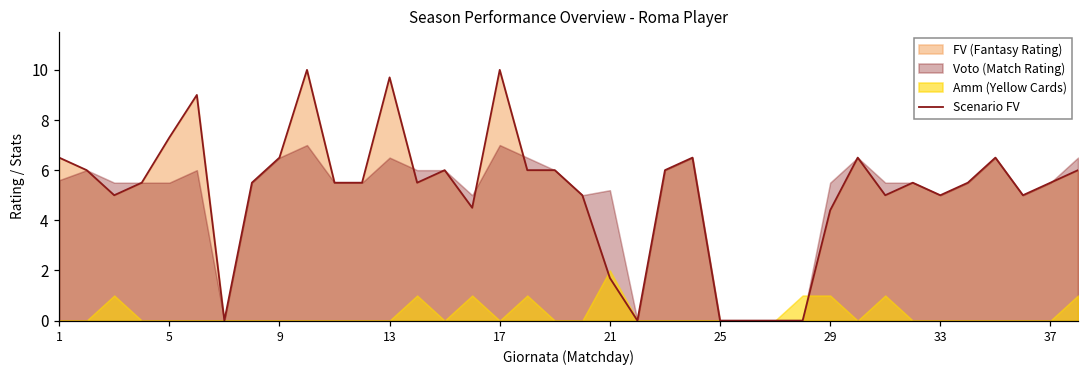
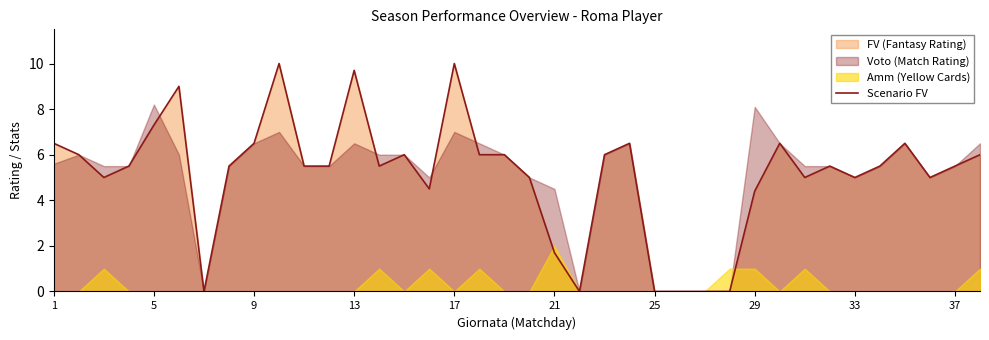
  {
    "FV (Fantasy Rating)": {
      "1": 6.5,
      "5": 7.3,
      "13": 9.7,
      "17": 10.0,
      "21": 1.7,
      "29": 4.4
    },
    "Voto (Match Rating)": {
      "1": 5.6,
-     "5": 5.5,
+     "5": 8.2,
      "13": 6.5,
      "17": 7.0,
-     "21": 5.2,
-     "29": 5.5
+     "21": 4.5,
+     "29": 8.1
    },
    "Amm (Yellow Cards)": {
      "1": 0.0,
      "5": 0.0,
      "9": 0.0,
      "13": 0.0,
      "17": 0.0,
      "21": 2.0,
      "29": 1.0,
      "33": 0.0,
      "37": 0.0
    }
  }
